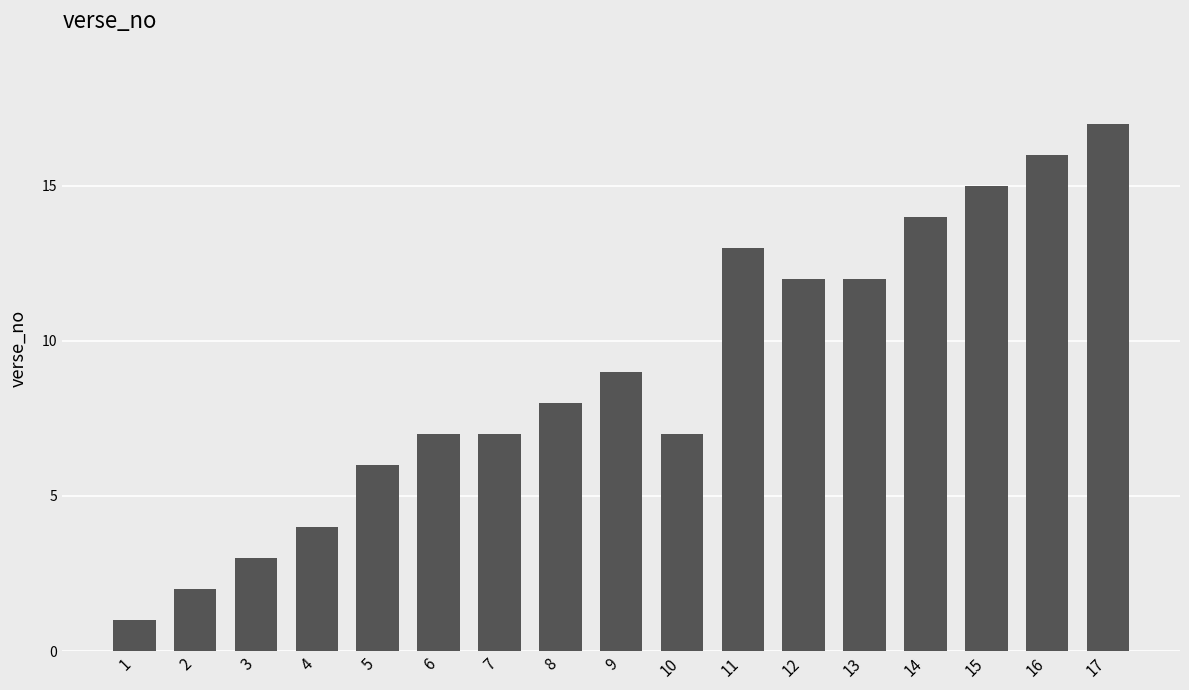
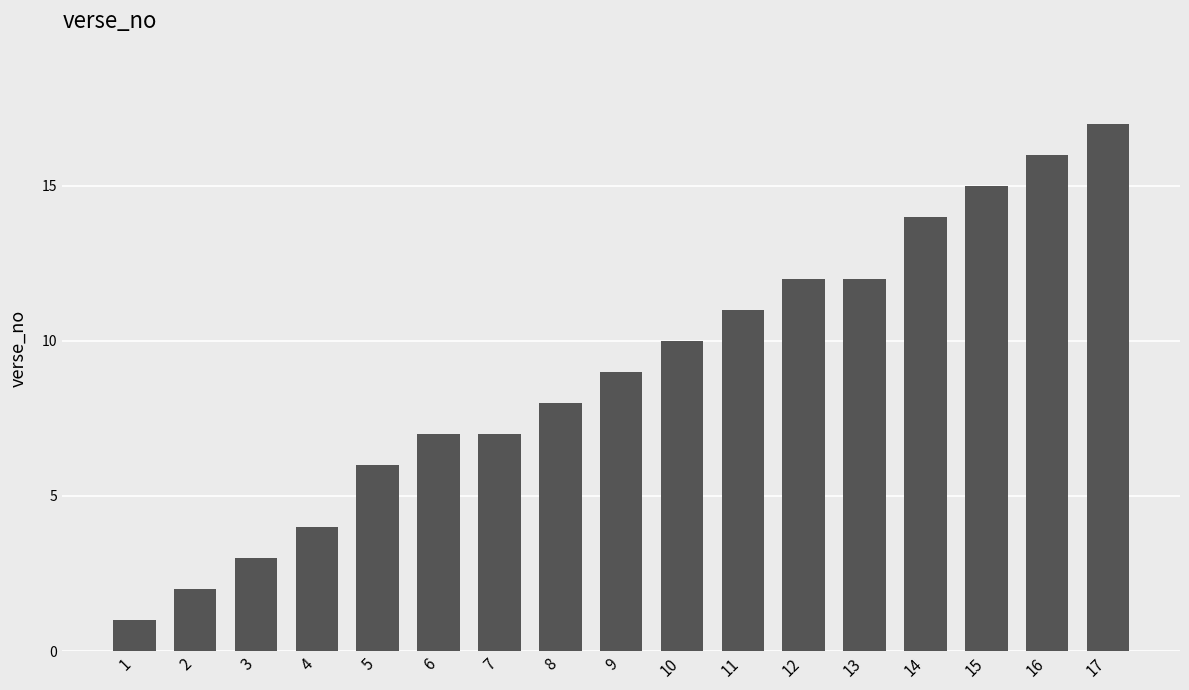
  {
    "1": 1,
    "2": 2,
    "3": 3,
    "4": 4,
    "5": 6,
    "6": 7,
    "7": 7,
    "8": 8,
    "9": 9,
-   "10": 7,
-   "11": 13,
+   "10": 10,
+   "11": 11,
    "12": 12,
    "13": 12,
    "14": 14,
    "15": 15,
    "16": 16,
    "17": 17
  }
